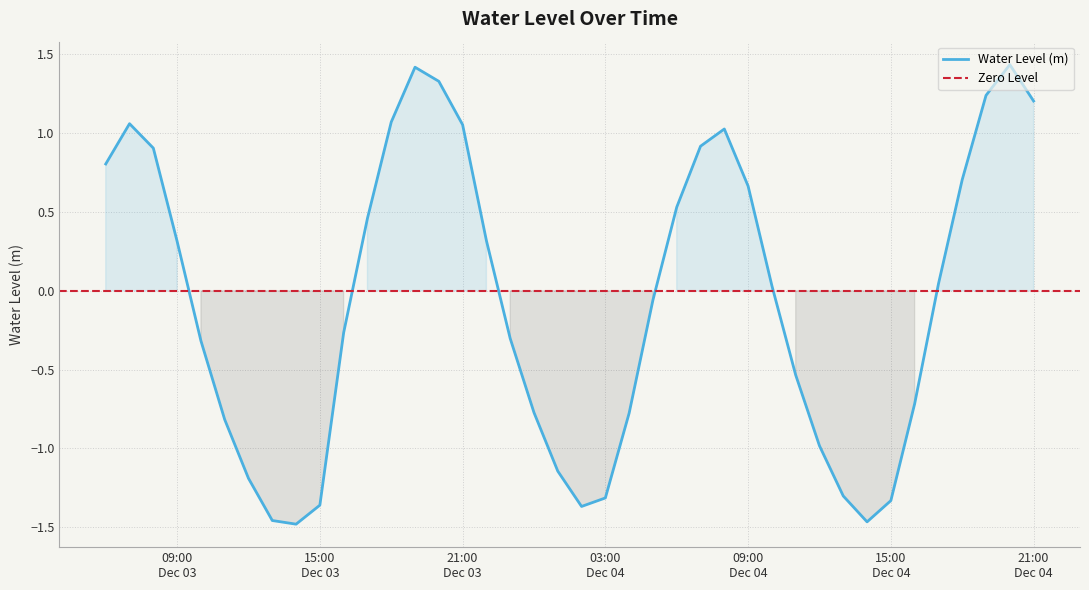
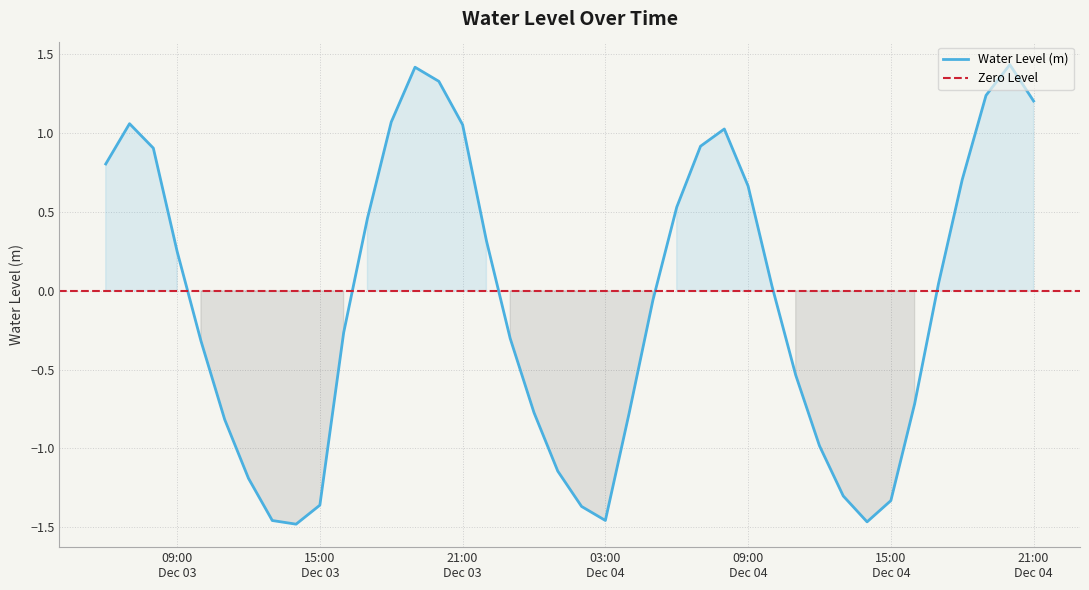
  {
-   "09:00 Dec 03": 0.31,
+   "09:00 Dec 03": 0.25,
    "15:00 Dec 03": -1.36,
    "21:00 Dec 03": 1.05,
-   "03:00 Dec 04": -1.31,
+   "03:00 Dec 04": -1.46,
    "09:00 Dec 04": 0.66,
    "15:00 Dec 04": -1.33,
    "21:00 Dec 04": 1.20
  }
